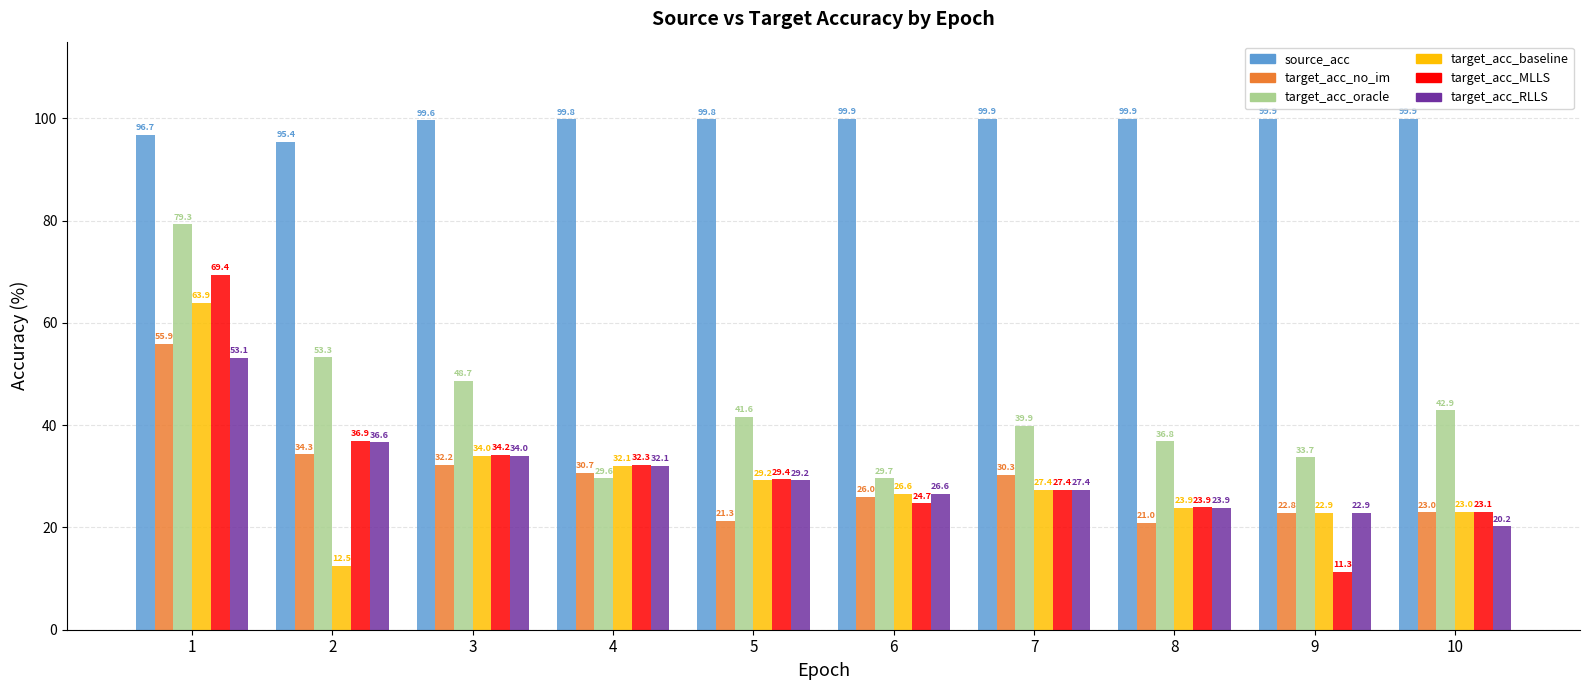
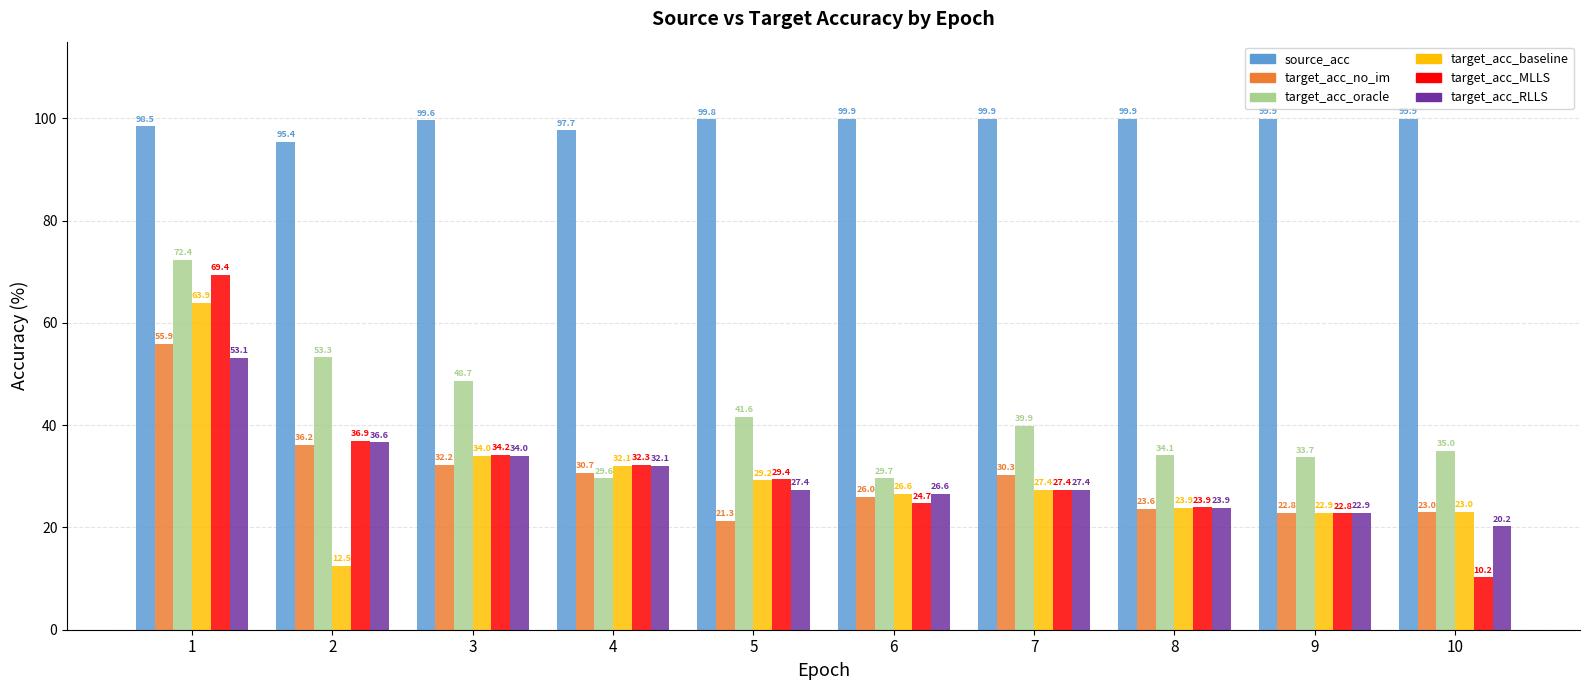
  {
    "source_acc": {
-     "1": 96.7,
+     "1": 98.5,
      "2": 95.4,
      "3": 99.6,
-     "4": 99.8,
+     "4": 97.7,
      "5": 99.8,
      "6": 99.9,
      "7": 99.9,
      "8": 99.9
    },
    "target_acc_no_im": {
      "1": 55.9,
-     "2": 34.3,
+     "2": 36.2,
      "3": 32.2,
      "4": 30.7,
      "5": 21.3,
      "6": 26.0,
      "7": 30.3,
-     "8": 21.0,
+     "8": 23.6,
      "9": 22.8,
      "10": 23.0
    },
    "target_acc_oracle": {
-     "1": 79.3,
+     "1": 72.4,
      "2": 53.3,
      "3": 48.7,
      "4": 29.6,
      "5": 41.6,
      "6": 29.7,
      "7": 39.9,
-     "8": 36.8,
+     "8": 34.1,
      "9": 33.7,
-     "10": 42.9
+     "10": 35.0
    },
    "target_acc_baseline": {
      "1": 63.9,
      "2": 12.5,
      "3": 34.0,
      "4": 32.1,
      "5": 29.2,
      "6": 26.6,
      "7": 27.4,
      "8": 23.9,
      "9": 22.9,
      "10": 23.0
    },
    "target_acc_MLLS": {
      "1": 69.4,
      "2": 36.9,
      "3": 34.2,
      "4": 32.3,
      "5": 29.4,
      "6": 24.7,
      "7": 27.4,
      "8": 23.9,
-     "9": 11.3,
-     "10": 23.1
+     "9": 22.8,
+     "10": 10.2
    },
    "target_acc_RLLS": {
      "1": 53.1,
      "2": 36.6,
      "3": 34.0,
      "4": 32.1,
-     "5": 29.2,
+     "5": 27.4,
      "6": 26.6,
      "7": 27.4,
      "8": 23.9,
      "9": 22.9,
      "10": 20.2
    }
  }
